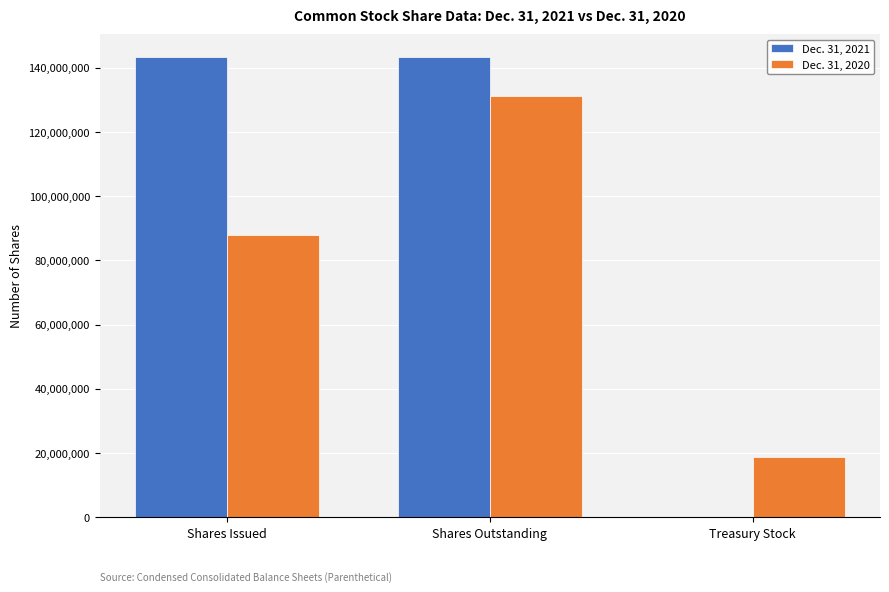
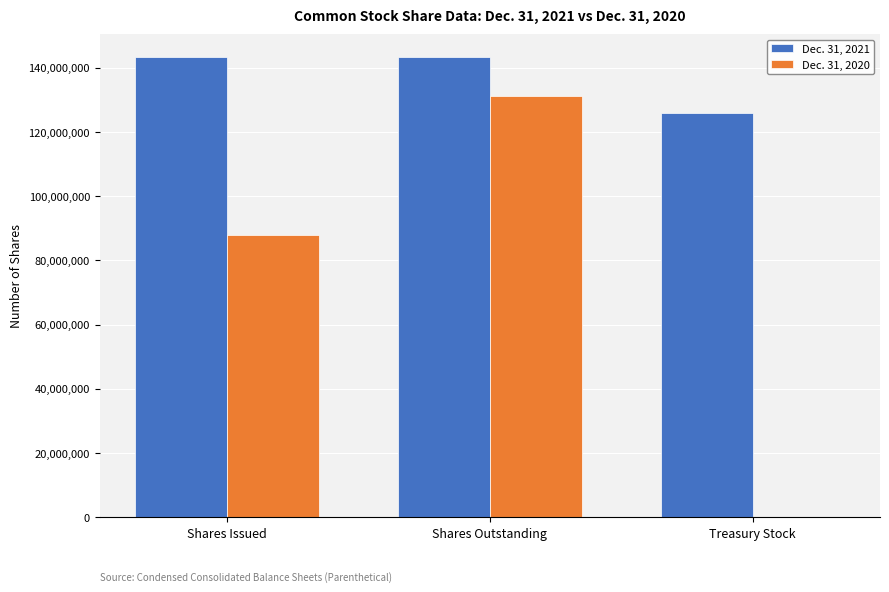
  {
    "Dec. 31, 2021": {
      "Shares Issued": "143,000,000",
      "Shares Outstanding": "143,000,000",
-     "Treasury Stock": "0"
+     "Treasury Stock": "126,000,000"
    },
    "Dec. 31, 2020": {
      "Shares Issued": "88,000,000",
      "Shares Outstanding": "131,000,000",
-     "Treasury Stock": "19,000,000"
+     "Treasury Stock": "0"
    }
  }
